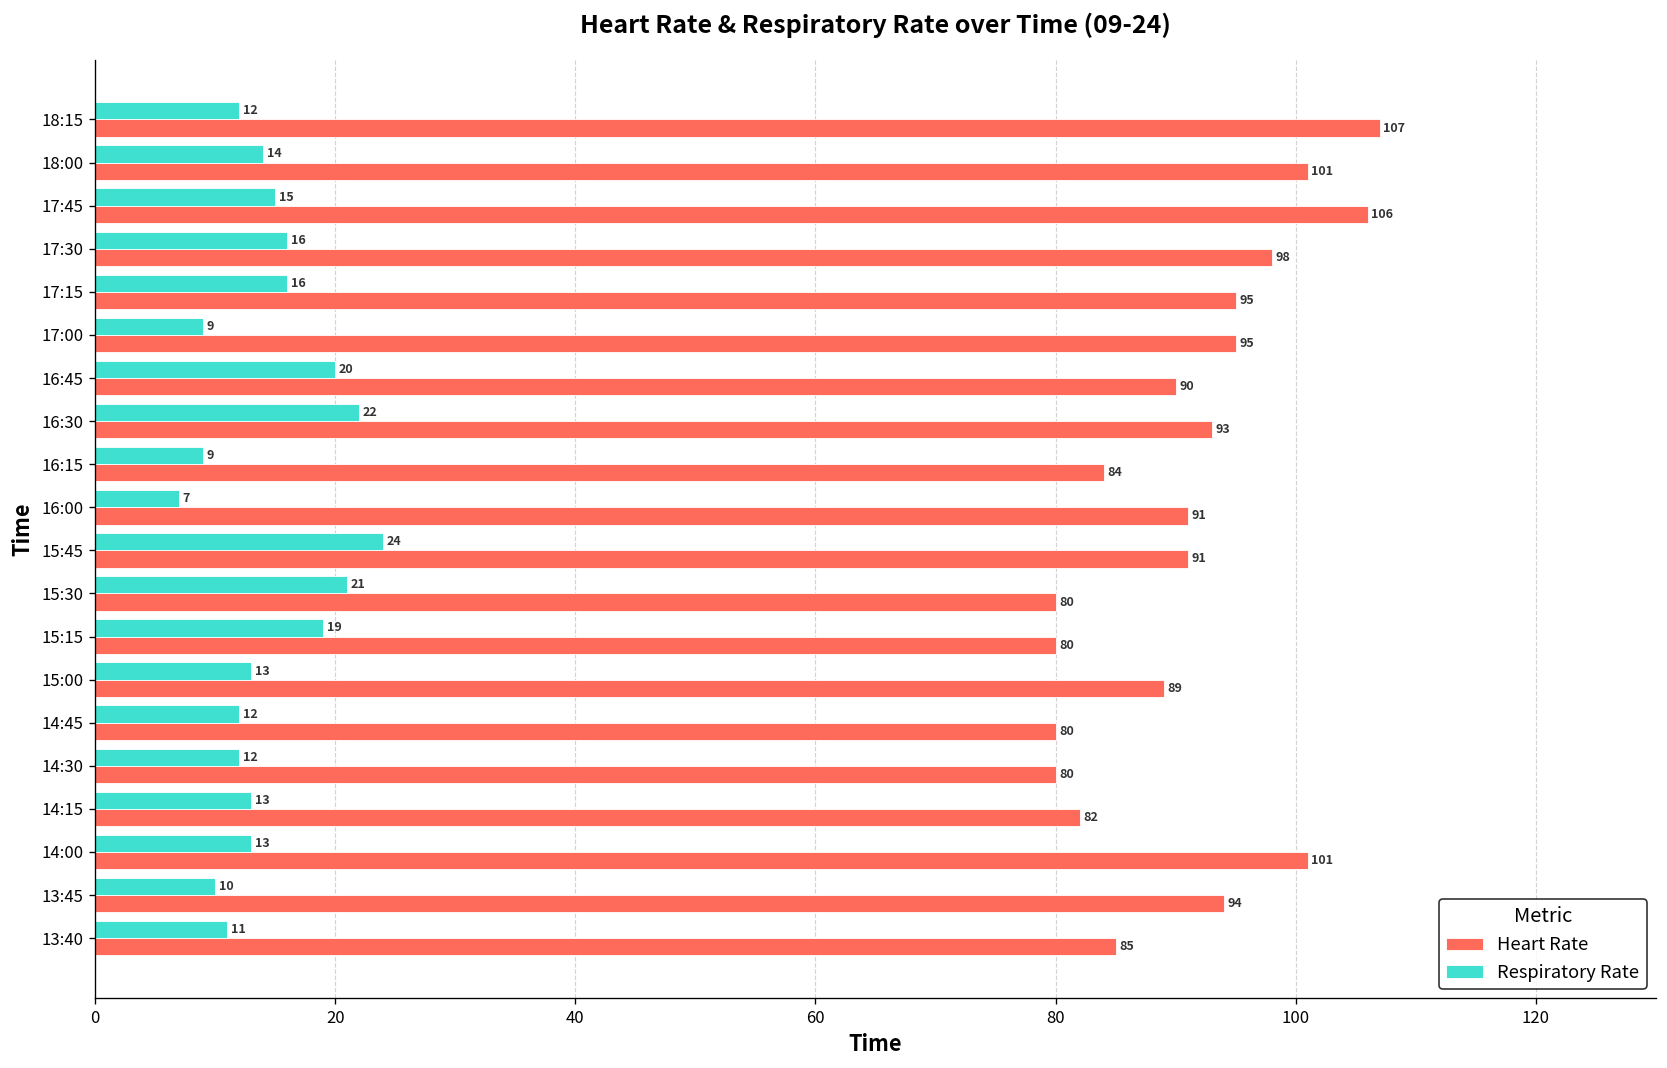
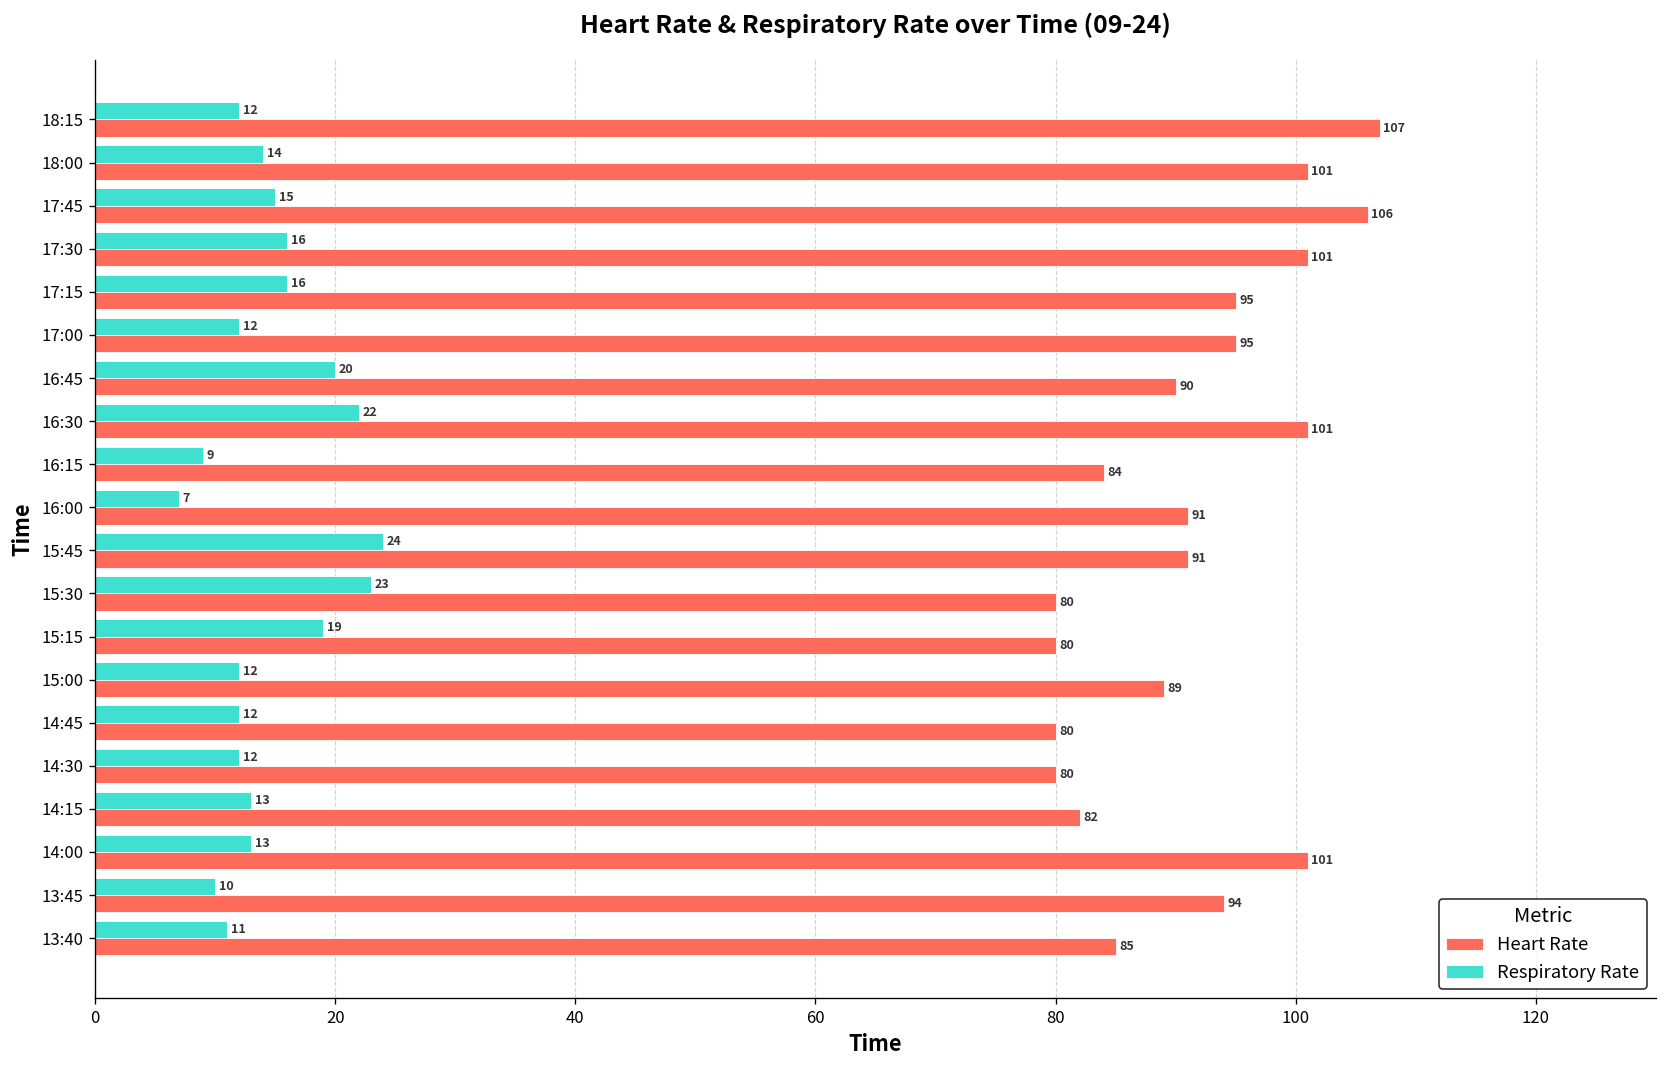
  {
    "Heart Rate": {
      "18:15": 107,
      "18:00": 101,
      "17:45": 106,
-     "17:30": 98,
+     "17:30": 101,
      "17:15": 95,
      "17:00": 95,
      "16:45": 90,
-     "16:30": 93,
+     "16:30": 101,
      "16:15": 84,
      "16:00": 91,
      "15:45": 91,
      "15:30": 80,
      "15:15": 80,
      "15:00": 89,
      "14:45": 80,
      "14:30": 80,
      "14:15": 82,
      "14:00": 101,
      "13:45": 94,
      "13:40": 85
    },
    "Respiratory Rate": {
      "18:15": 12,
      "18:00": 14,
      "17:45": 15,
      "17:30": 16,
      "17:15": 16,
-     "17:00": 9,
+     "17:00": 12,
      "16:45": 20,
      "16:30": 22,
      "16:15": 9,
      "16:00": 7,
      "15:45": 24,
-     "15:30": 21,
+     "15:30": 23,
      "15:15": 19,
-     "15:00": 13,
+     "15:00": 12,
      "14:45": 12,
      "14:30": 12,
      "14:15": 13,
      "14:00": 13,
      "13:45": 10,
      "13:40": 11
    }
  }
